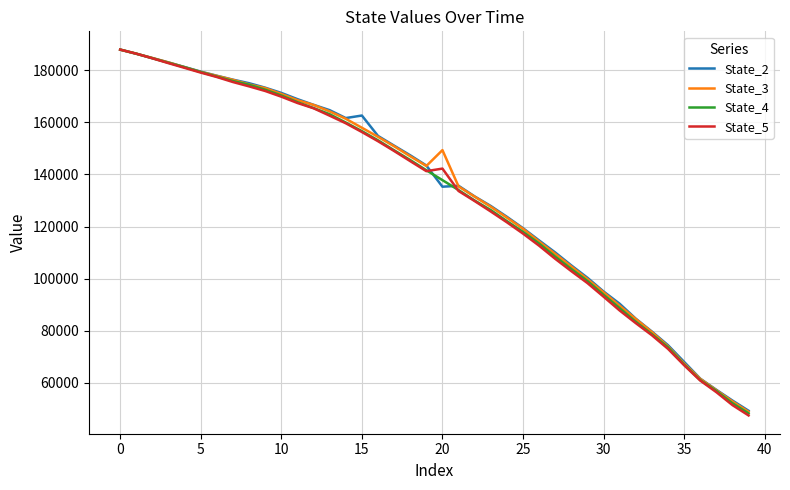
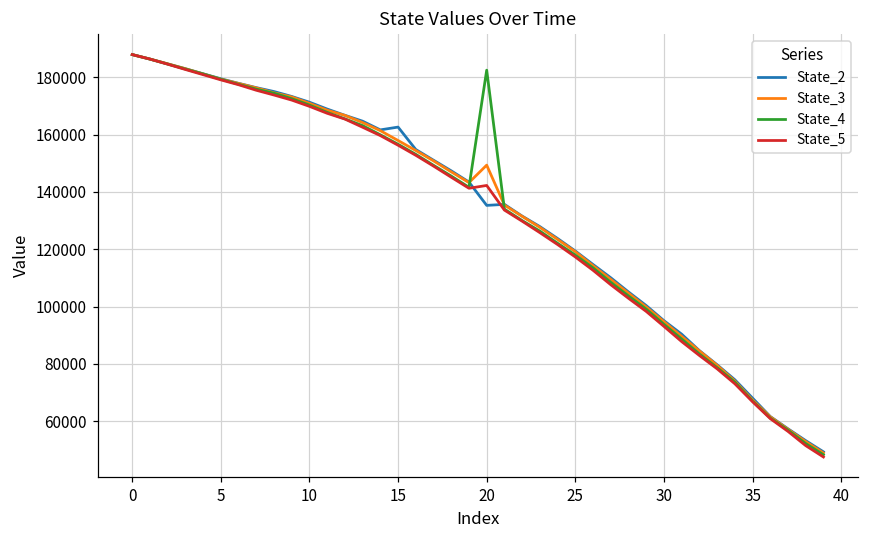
  {
    "State_2": {
      "15": 163000,
      "20": 135000
    },
    "State_3": {
      "15": 158000,
      "20": 149000
    },
    "State_4": {
-     "20": 138000
+     "20": 182000
    },
    "State_5": {
      "20": 142000
    }
  }
